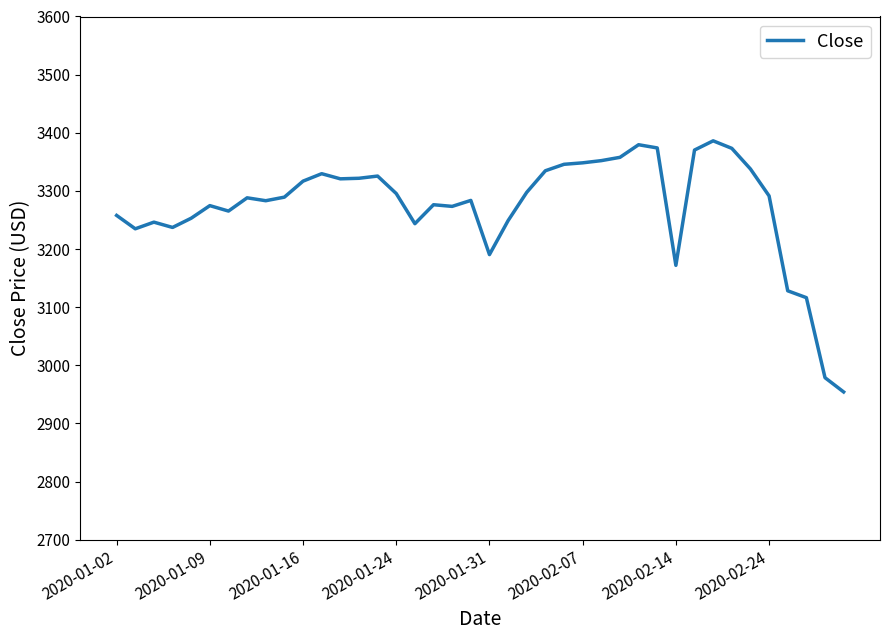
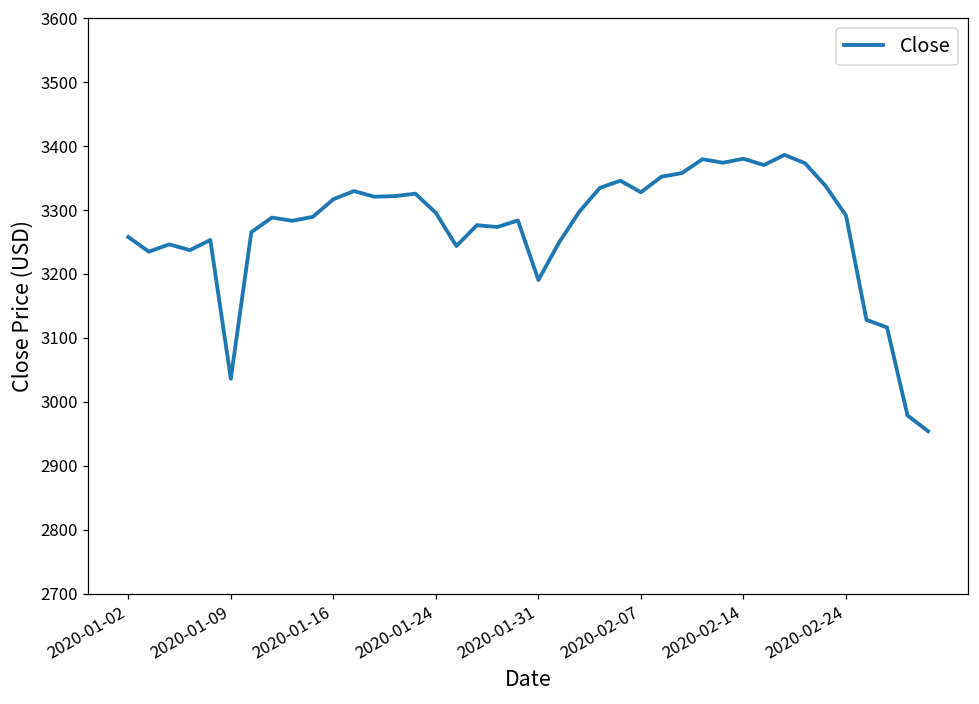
  {
    "2020-01-02": 3260,
-   "2020-01-09": 3270,
+   "2020-01-09": 3040,
    "2020-01-16": 3320,
    "2020-01-24": 3300,
    "2020-01-31": 3190,
-   "2020-02-07": 3350,
-   "2020-02-14": 3170,
+   "2020-02-07": 3330,
+   "2020-02-14": 3380,
    "2020-02-24": 3290
  }
